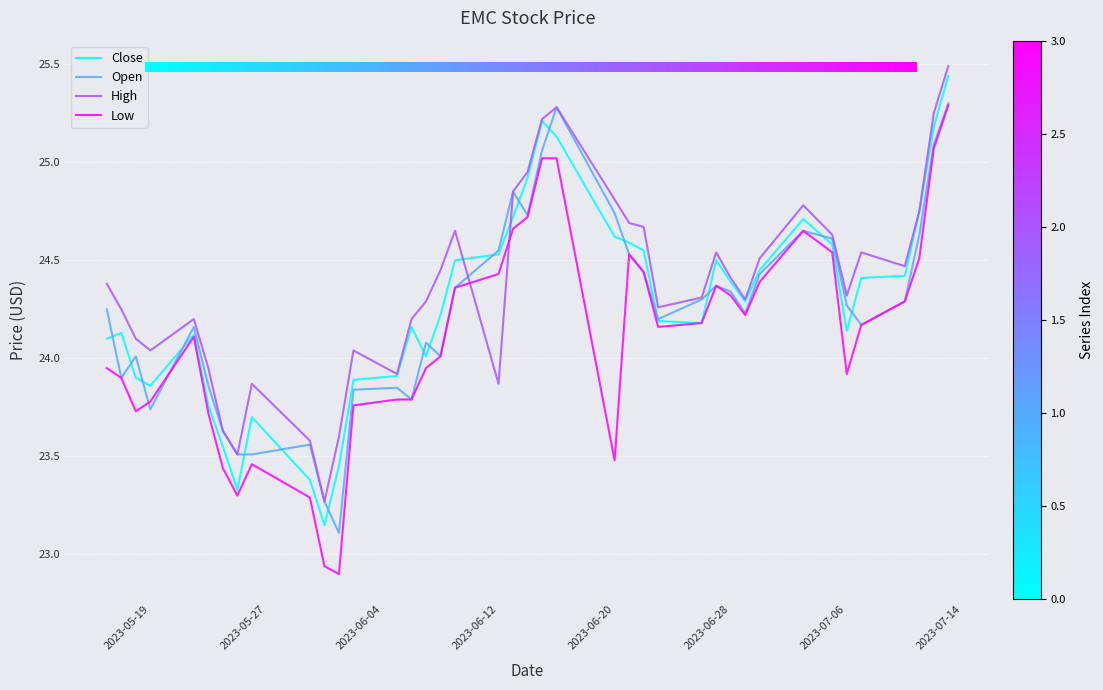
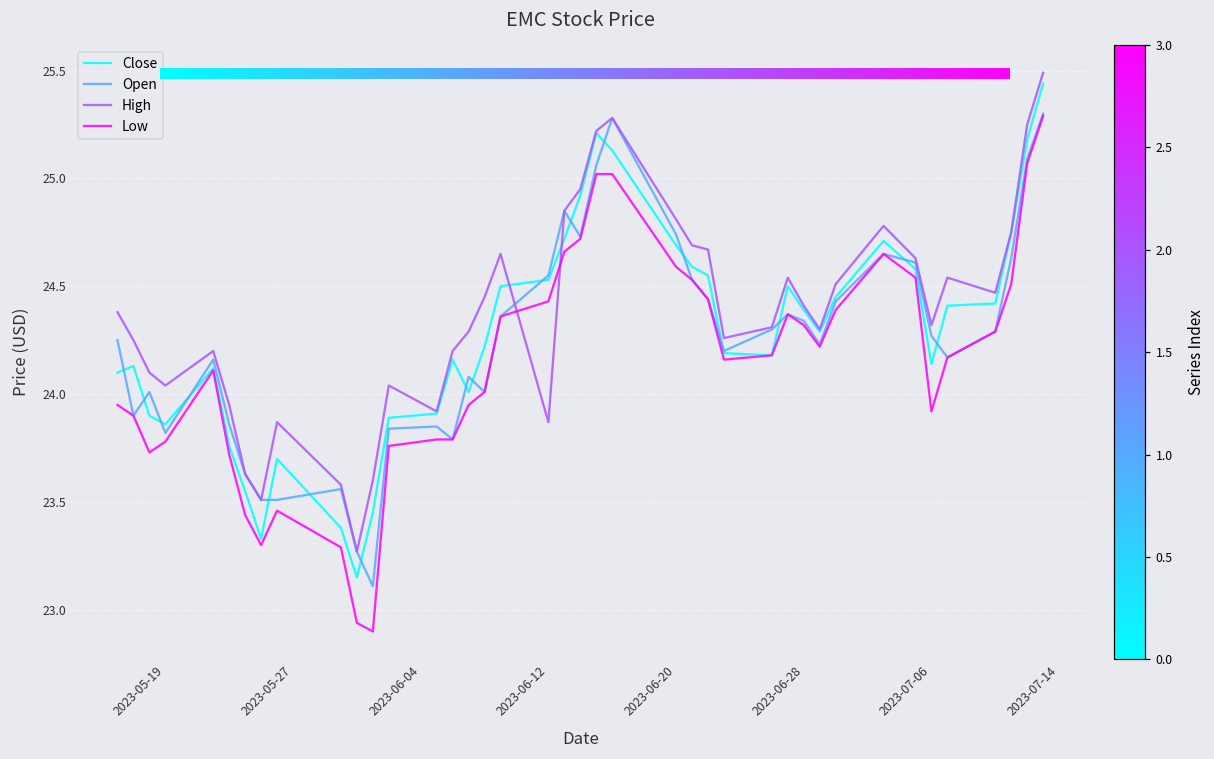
  {
    "Close": {
      "2023-05-19": 23.86,
      "2023-06-12": 24.53,
-     "2023-06-20": 24.62,
+     "2023-06-20": 24.69,
      "2023-06-28": 24.39,
      "2023-07-06": 24.14
    },
    "Open": {
-     "2023-05-19": 23.74,
+     "2023-05-19": 23.82,
      "2023-06-12": 24.55,
      "2023-06-20": 24.74,
      "2023-06-28": 24.34,
      "2023-07-06": 24.27
    },
    "High": {
      "2023-05-19": 24.04,
      "2023-06-12": 23.87,
      "2023-06-20": 24.81,
      "2023-06-28": 24.41,
      "2023-07-06": 24.32
    },
    "Low": {
      "2023-05-19": 23.78,
      "2023-06-12": 24.43,
-     "2023-06-20": 23.48,
+     "2023-06-20": 24.59,
      "2023-06-28": 24.32,
      "2023-07-06": 23.92
    }
  }
